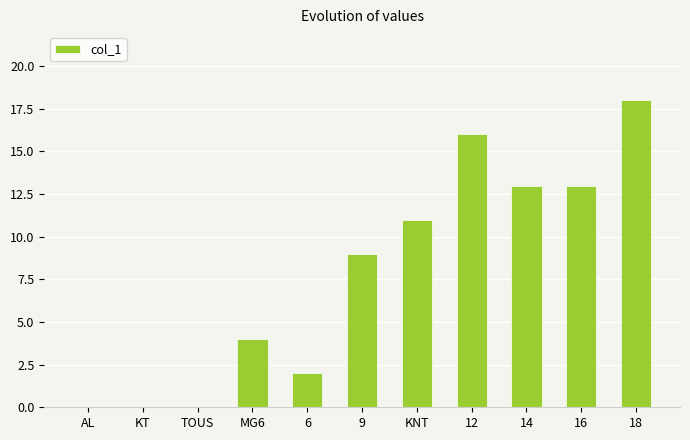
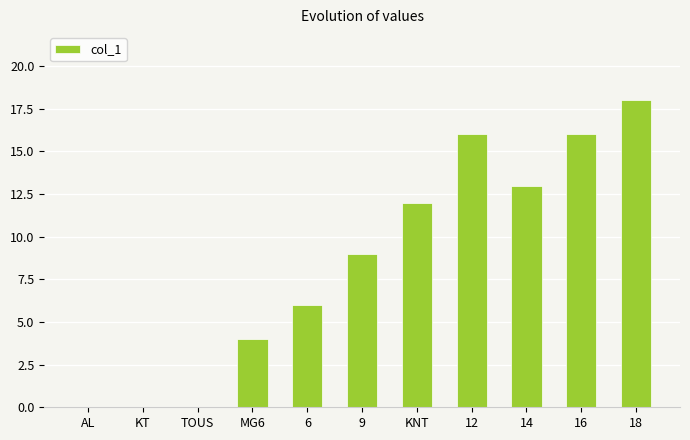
  {
    "AL": 0,
    "KT": 0,
    "TOUS": 0,
    "MG6": 4,
-   "6": 2,
+   "6": 6,
    "9": 9,
-   "KNT": 11,
+   "KNT": 12,
    "12": 16,
    "14": 13,
-   "16": 13,
+   "16": 16,
    "18": 18
  }
